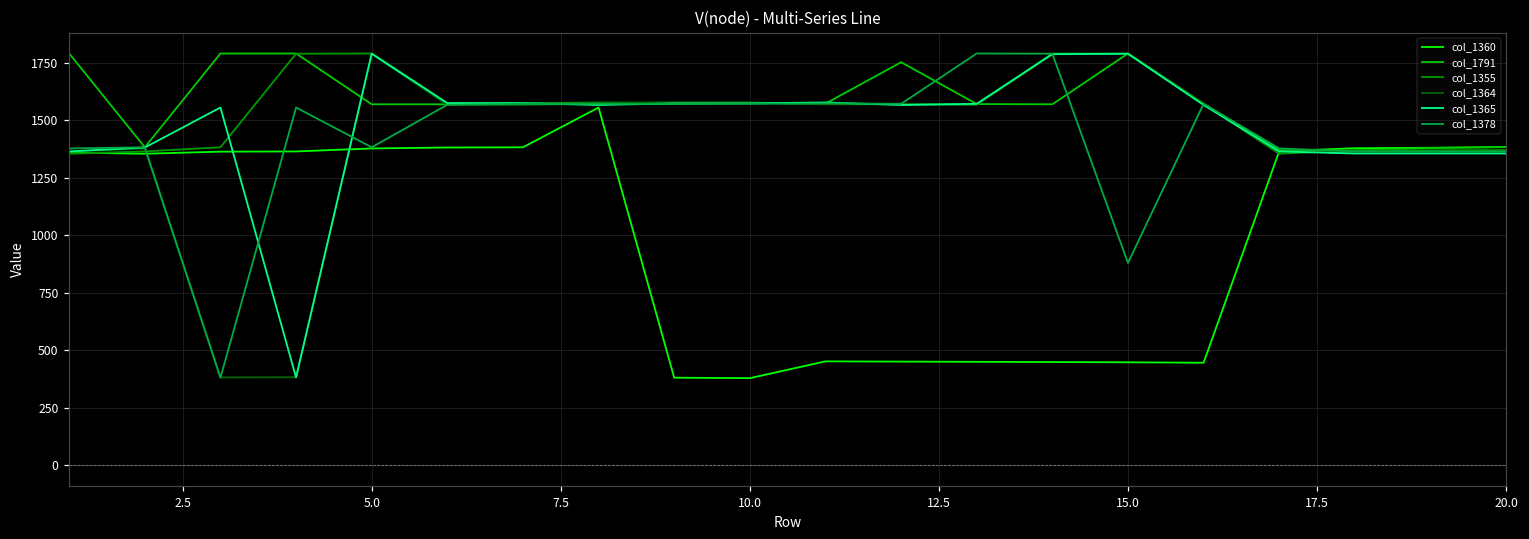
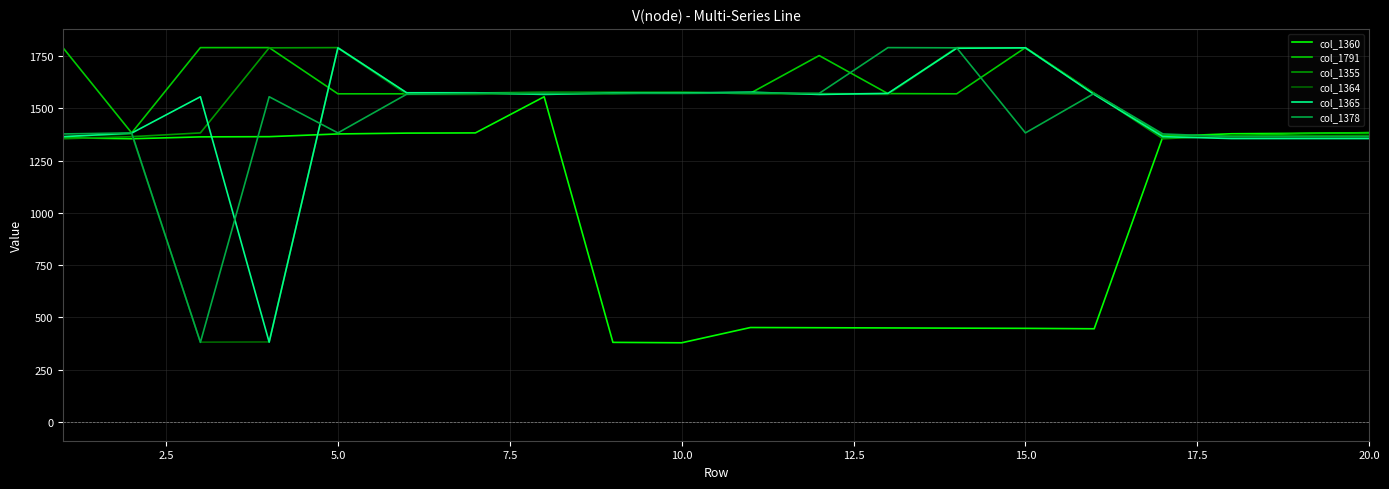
  {
    "col_1378": {
-     "15.0": 880
+     "15.0": 1380
    }
  }
